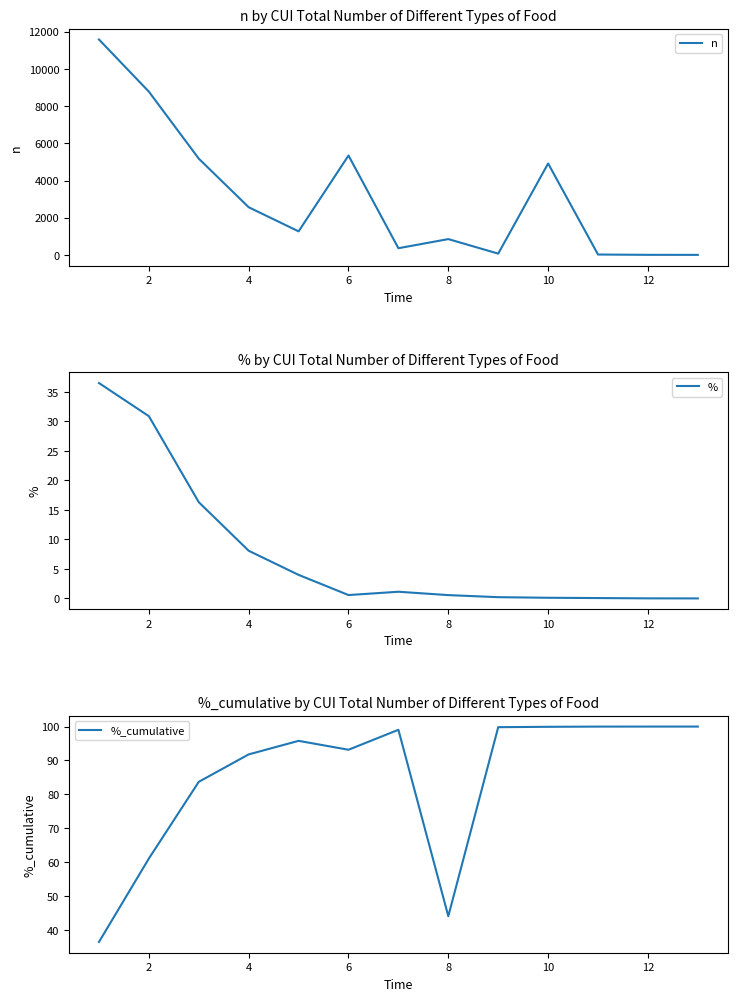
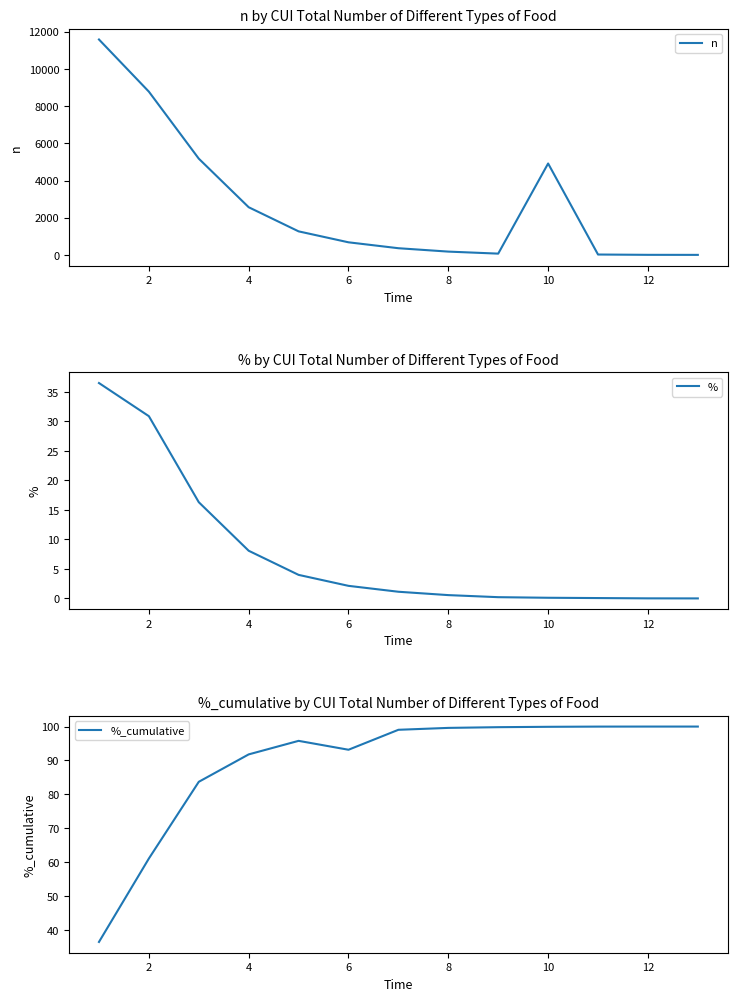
  {
    "n by CUI Total Number of Different Types of Food": {
      "2": 8800,
      "4": 2600,
-     "6": 5300,
-     "8": 900,
+     "6": 700,
+     "8": 200,
      "10": 4900,
      "12": 0
    },
    "% by CUI Total Number of Different Types of Food": {
      "2": 31,
      "4": 8,
-     "6": 1,
+     "6": 2,
      "8": 1,
      "10": 0,
      "12": 0
    },
    "%_cumulative by CUI Total Number of Different Types of Food": {
      "2": 61,
      "4": 92,
      "6": 93,
-     "8": 44,
+     "8": 100,
      "10": 100,
      "12": 100
    }
  }
